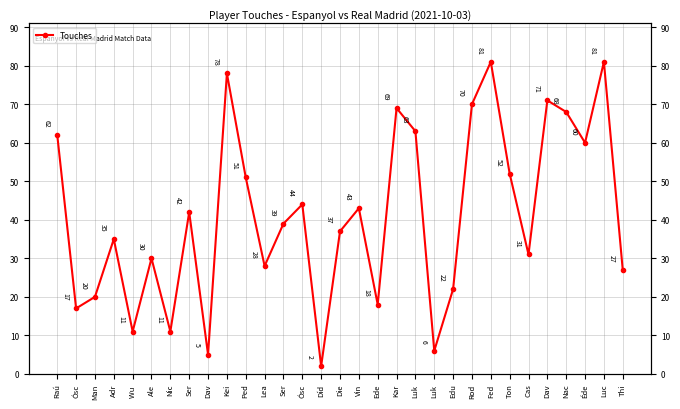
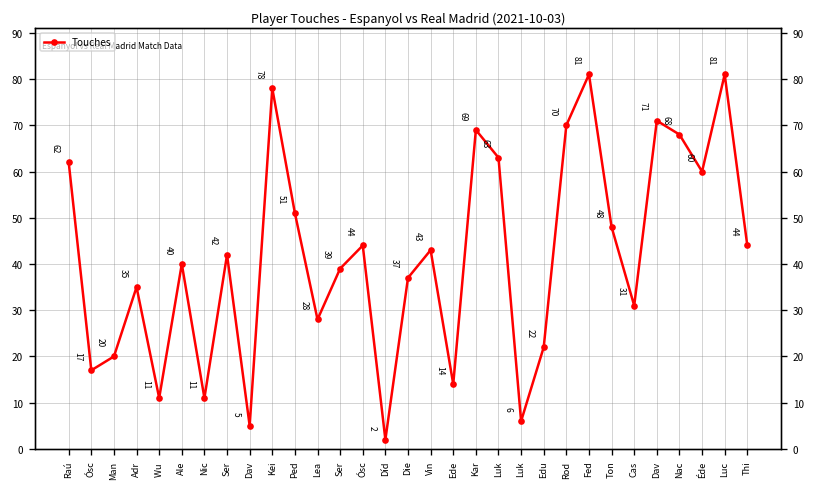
  {
    "Raú": 62,
    "Man": 20,
    "Adr": 35,
    "Wu": 11,
-   "Ale": 30,
+   "Ale": 40,
    "Nic": 11,
    "Kei": 78,
    "Ped": 51,
    "Lea": 28,
    "Díd": 2,
    "Die": 37,
    "Vin": 43,
-   "Ede": 18,
+   "Ede": 14,
    "Kar": 69,
    "Edu": 22,
    "Rod": 70,
    "Fed": 81,
-   "Ton": 52,
+   "Ton": 48,
    "Cas": 31,
    "Nac": 68,
    "Éde": 60,
    "Luc": 81,
-   "Thi": 27
+   "Thi": 44
  }
